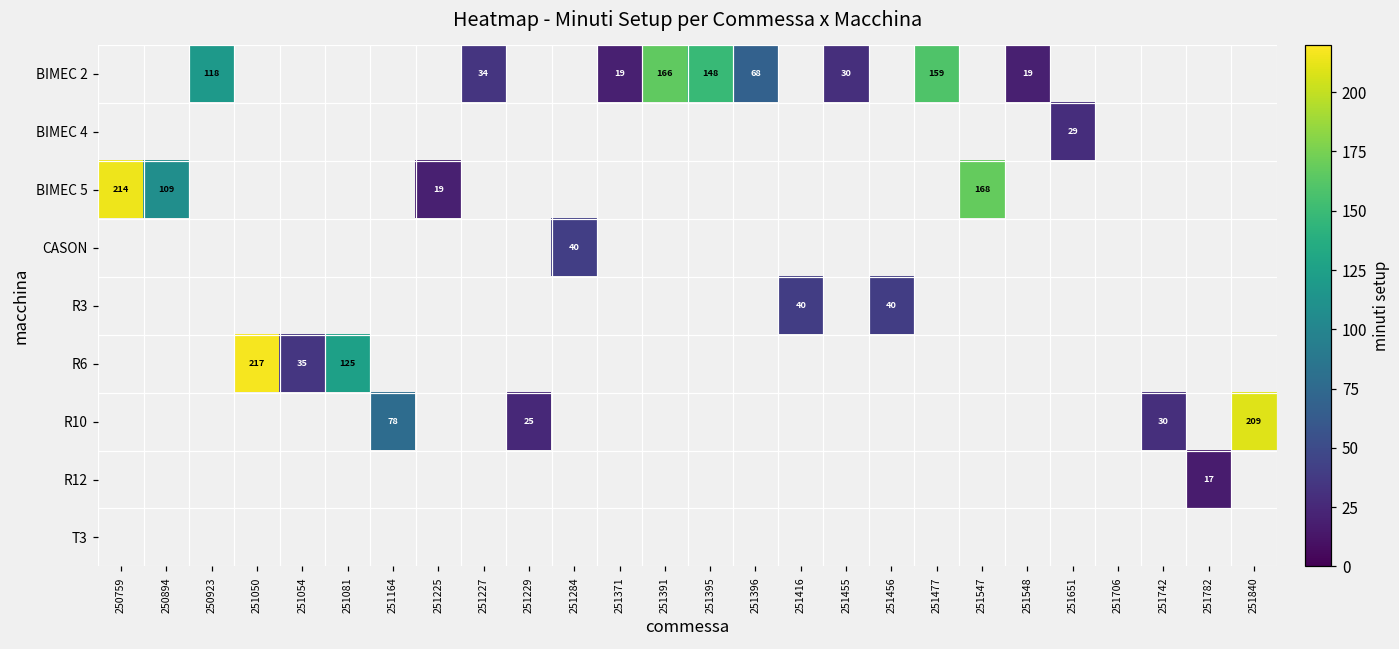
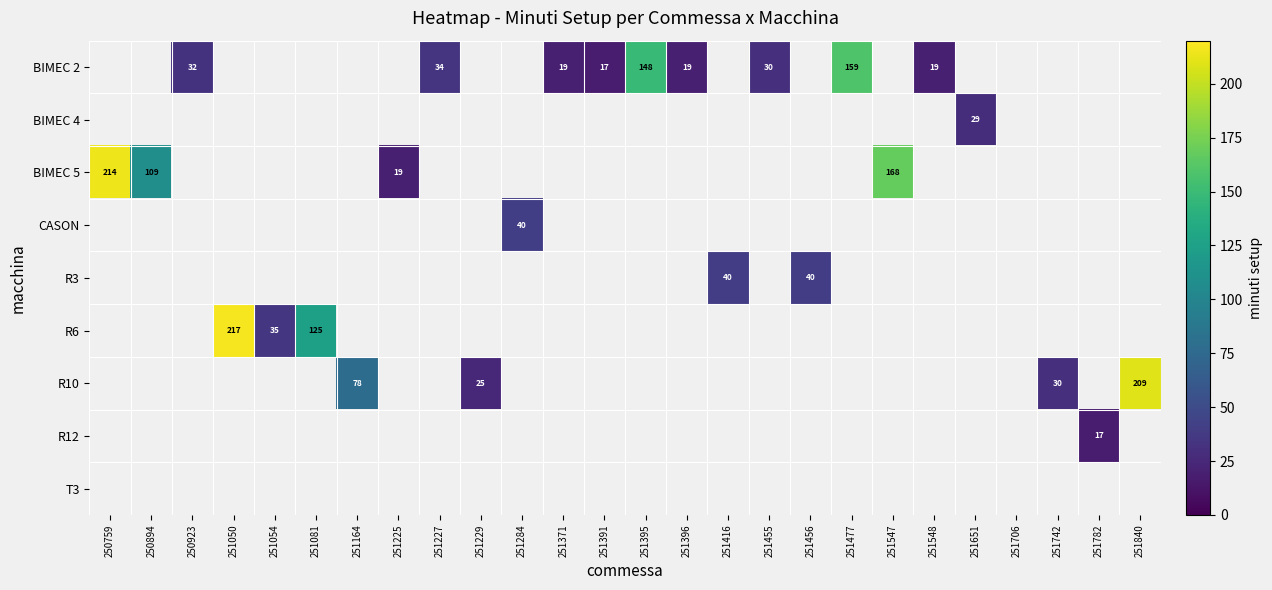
  {
    "BIMEC 2": {
-     "250923": 118,
+     "250923": 32,
      "251227": 34,
      "251371": 19,
-     "251391": 166,
+     "251391": 17,
      "251395": 148,
-     "251396": 68,
+     "251396": 19,
      "251455": 30,
      "251477": 159,
      "251548": 19
    },
    "BIMEC 4": {
      "251651": 29
    },
    "BIMEC 5": {
      "250759": 214,
      "250894": 109,
      "251225": 19,
      "251547": 168
    },
    "CASON": {
      "251284": 40
    },
    "R3": {
      "251416": 40,
      "251456": 40
    },
    "R6": {
      "251050": 217,
      "251054": 35,
      "251081": 125
    },
    "R10": {
      "251164": 78,
      "251229": 25,
      "251742": 30,
      "251840": 209
    },
    "R12": {
      "251782": 17
    }
  }
